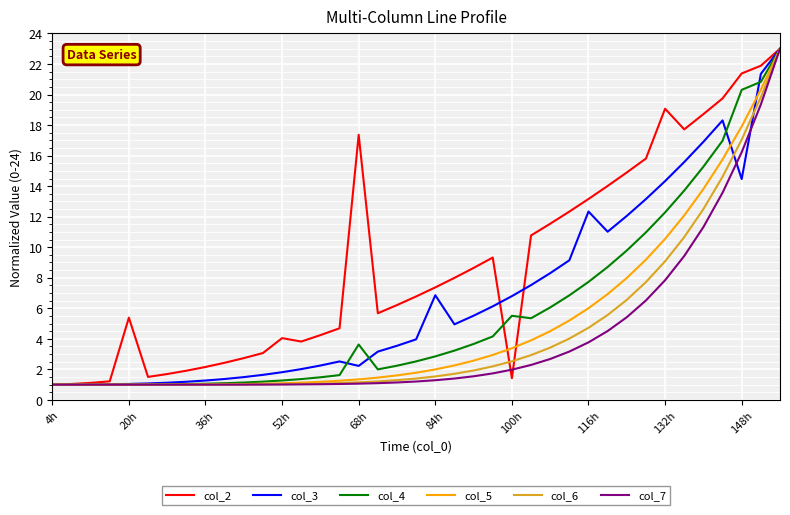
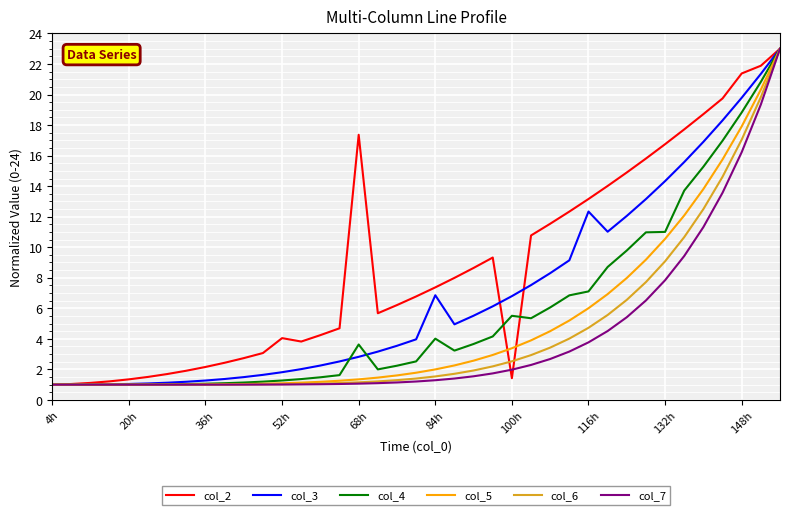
  {
    "col_2": {
-     "20h": 5.4,
+     "20h": 1.3,
      "36h": 2.2,
      "52h": 4.0,
      "68h": 17.4,
      "84h": 7.4,
      "100h": 1.4,
      "116h": 13.2,
-     "132h": 19.1,
+     "132h": 16.7,
      "148h": 21.4
    },
    "col_3": {
      "36h": 1.3,
      "52h": 1.8,
-     "68h": 2.2,
+     "68h": 2.8,
      "84h": 6.9,
      "100h": 6.8,
      "116h": 12.3,
      "132h": 14.3,
-     "148h": 14.5
+     "148h": 19.8
    },
    "col_4": {
      "52h": 1.3,
      "68h": 3.6,
-     "84h": 2.9,
+     "84h": 4.0,
      "100h": 5.5,
-     "116h": 7.7,
-     "132h": 12.3,
-     "148h": 20.3
+     "116h": 7.1,
+     "132h": 11.0,
+     "148h": 18.8
    },
    "col_7": {
      "84h": 1.3,
      "100h": 2.0,
      "116h": 3.8,
      "132h": 7.8,
      "148h": 16.2
    }
  }
